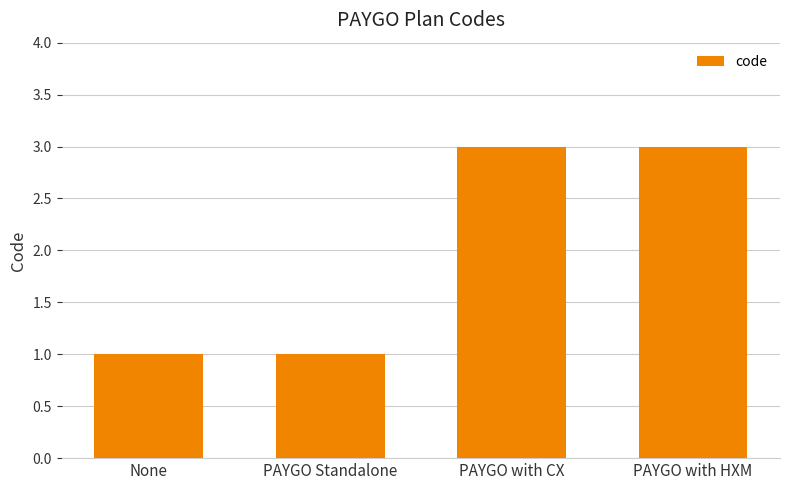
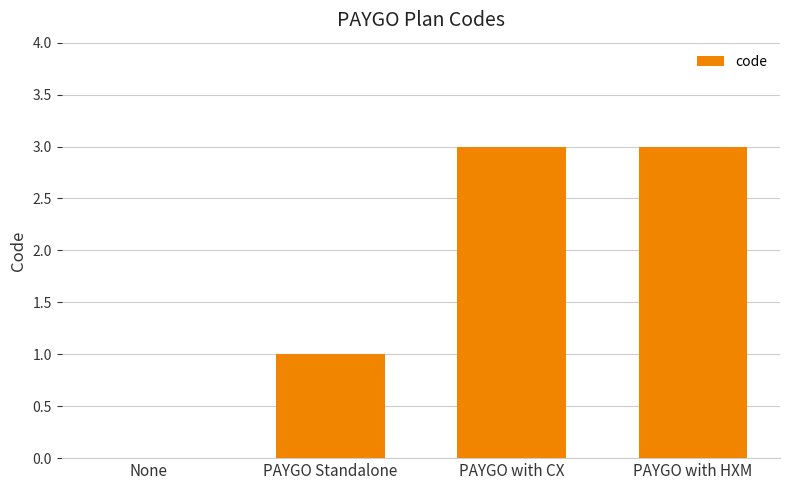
  {
-   "None": 1,
+   "None": 0,
    "PAYGO Standalone": 1,
    "PAYGO with CX": 3,
    "PAYGO with HXM": 3
  }
